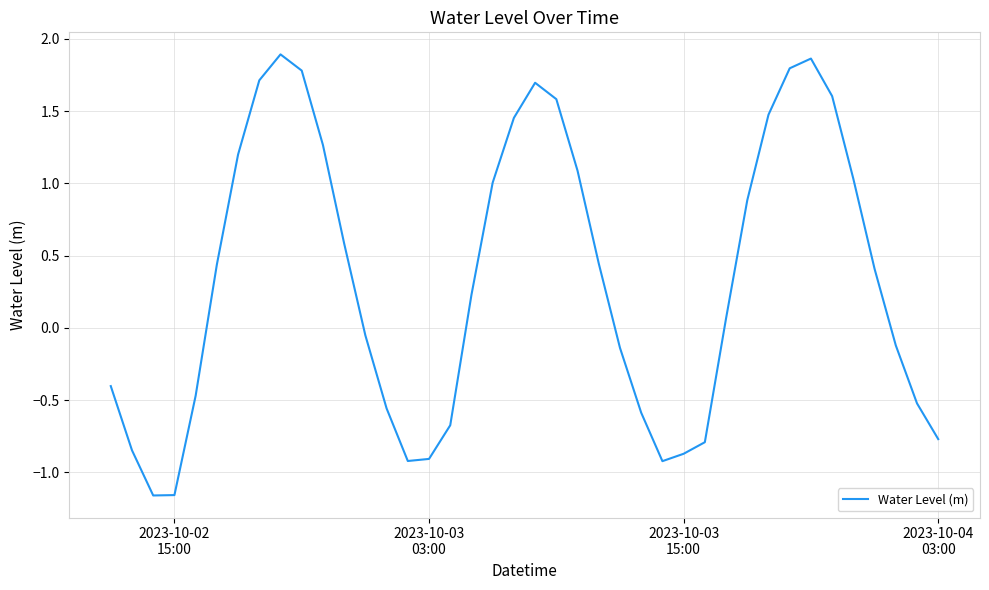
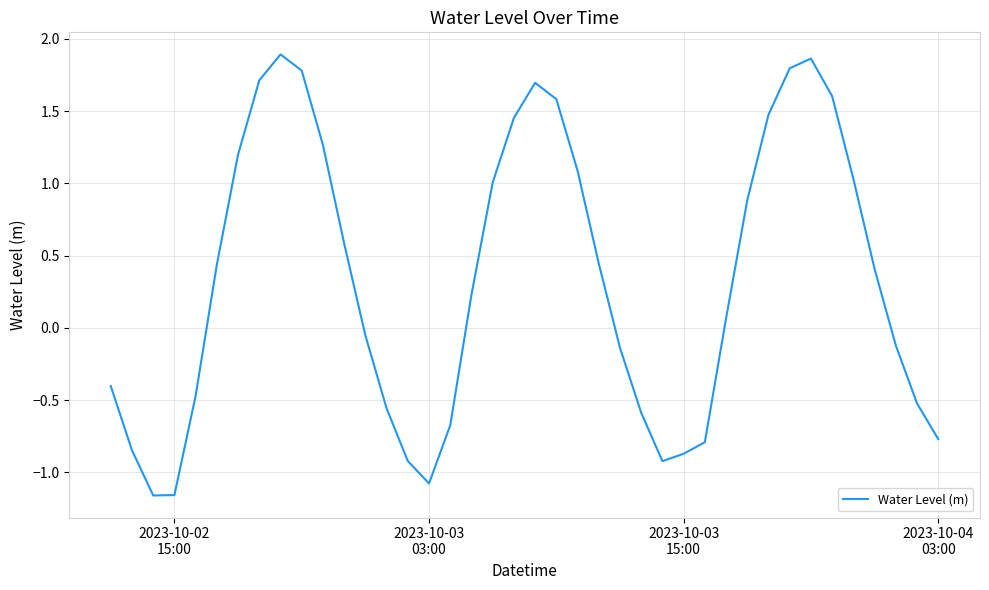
  {
    "2023-10-02 15:00": -1.16,
-   "2023-10-03 03:00": -0.91,
+   "2023-10-03 03:00": -1.08,
    "2023-10-03 15:00": -0.87,
    "2023-10-04 03:00": -0.77
  }
